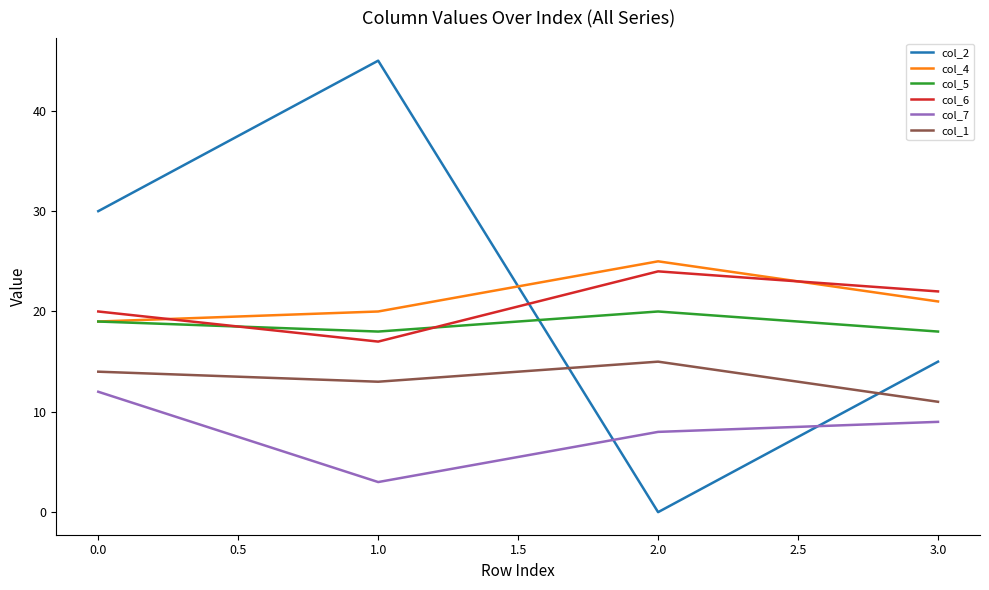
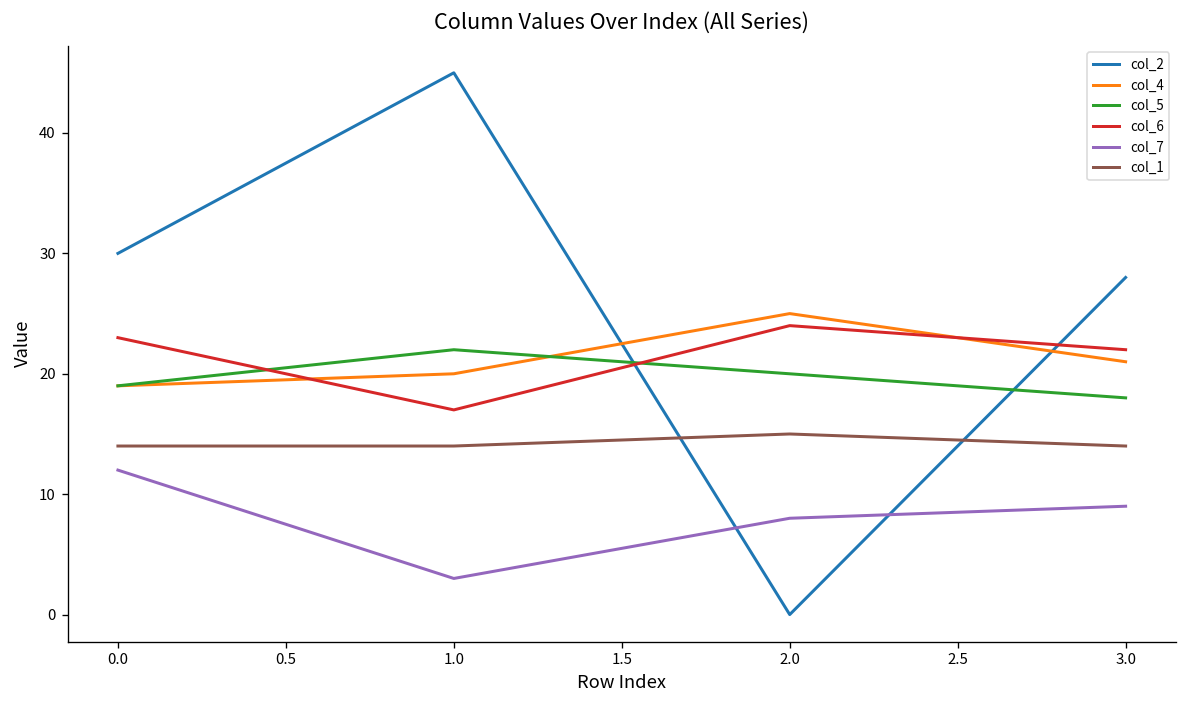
  {
    "col_2": {
      "0.0": 30,
      "1.0": 45,
      "2.0": 0,
-     "3.0": 15
+     "3.0": 28
    },
    "col_4": {
      "1.0": 20,
      "2.0": 25,
      "3.0": 21
    },
    "col_5": {
-     "1.0": 18,
+     "1.0": 22,
      "2.0": 20,
      "3.0": 18
    },
    "col_6": {
-     "0.0": 20,
+     "0.0": 23,
      "1.0": 17,
      "2.0": 24,
      "3.0": 22
    },
    "col_7": {
      "0.0": 12,
      "1.0": 3,
      "2.0": 8,
      "3.0": 9
    },
    "col_1": {
      "0.0": 14,
-     "1.0": 13,
+     "1.0": 14,
      "2.0": 15,
-     "3.0": 11
+     "3.0": 14
    }
  }
